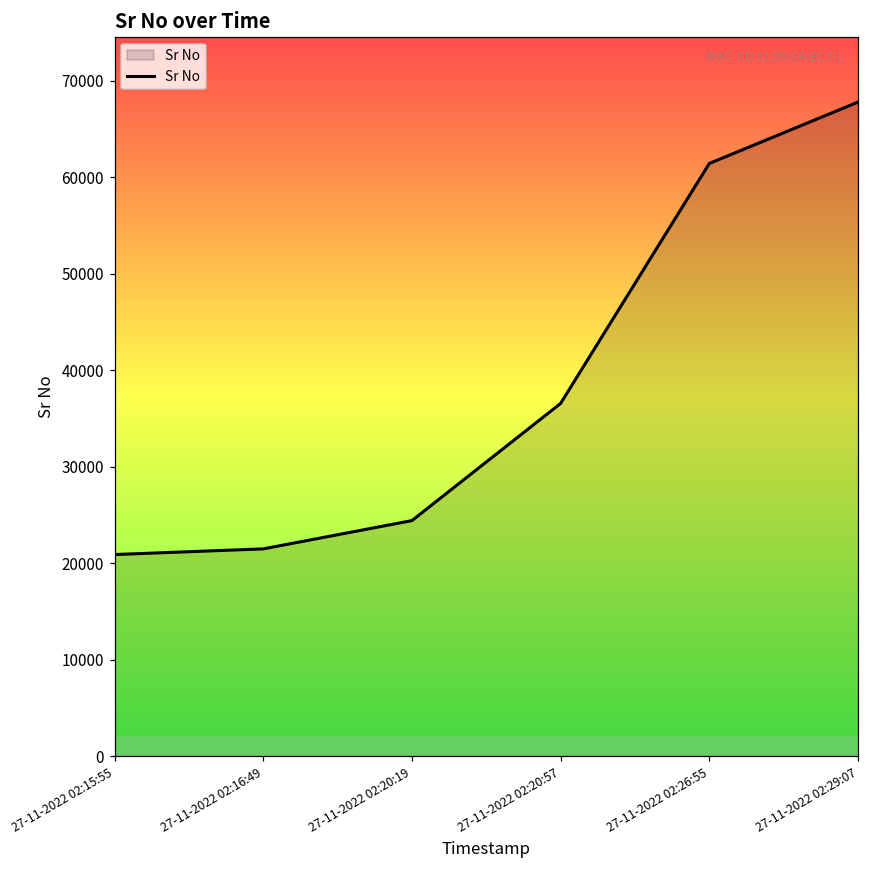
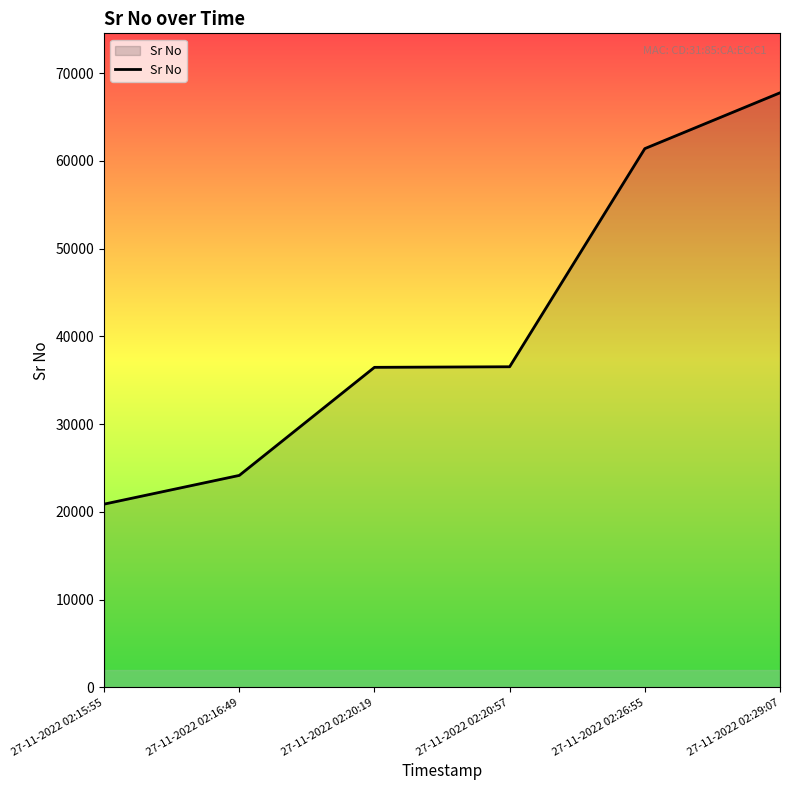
  {
    "27-11-2022 02:15:55": 21000,
-   "27-11-2022 02:16:49": 21000,
-   "27-11-2022 02:20:19": 24000,
+   "27-11-2022 02:16:49": 24000,
+   "27-11-2022 02:20:19": 36000,
    "27-11-2022 02:20:57": 37000,
    "27-11-2022 02:26:55": 61000,
    "27-11-2022 02:29:07": 68000
  }
